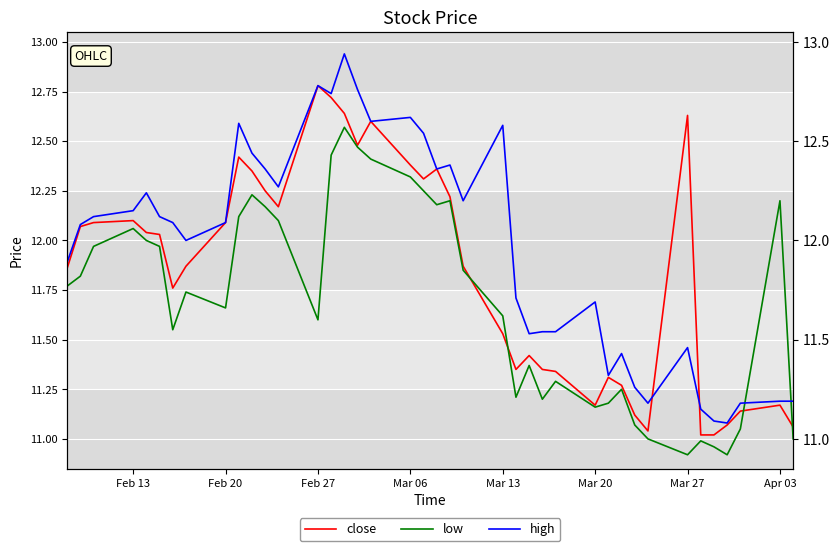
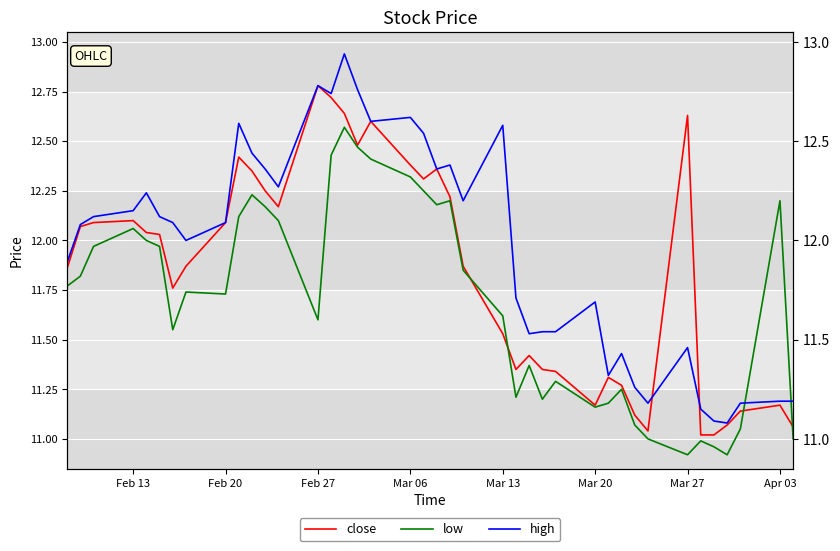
  {
    "close": {
      "Feb 13": 12.10,
      "Mar 06": 12.38,
      "Mar 13": 11.53,
      "Mar 27": 12.63,
      "Apr 03": 11.17
    },
    "low": {
      "Feb 13": 12.06,
-     "Feb 20": 11.66,
+     "Feb 20": 11.73,
      "Feb 27": 11.60,
      "Mar 06": 12.32,
      "Mar 13": 11.62,
      "Mar 27": 10.92,
      "Apr 03": 12.20
    },
    "high": {
      "Feb 13": 12.15,
      "Mar 06": 12.62,
      "Mar 13": 12.58,
      "Mar 20": 11.69,
      "Mar 27": 11.46,
      "Apr 03": 11.19
    }
  }
